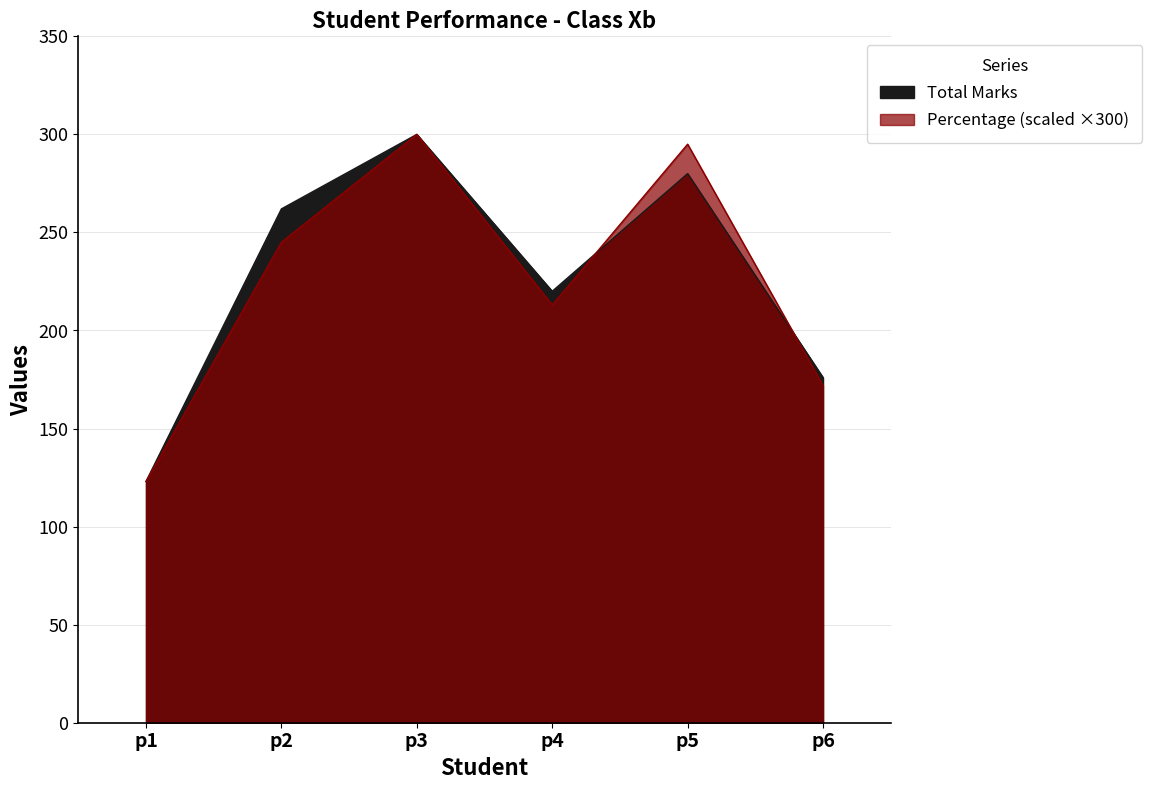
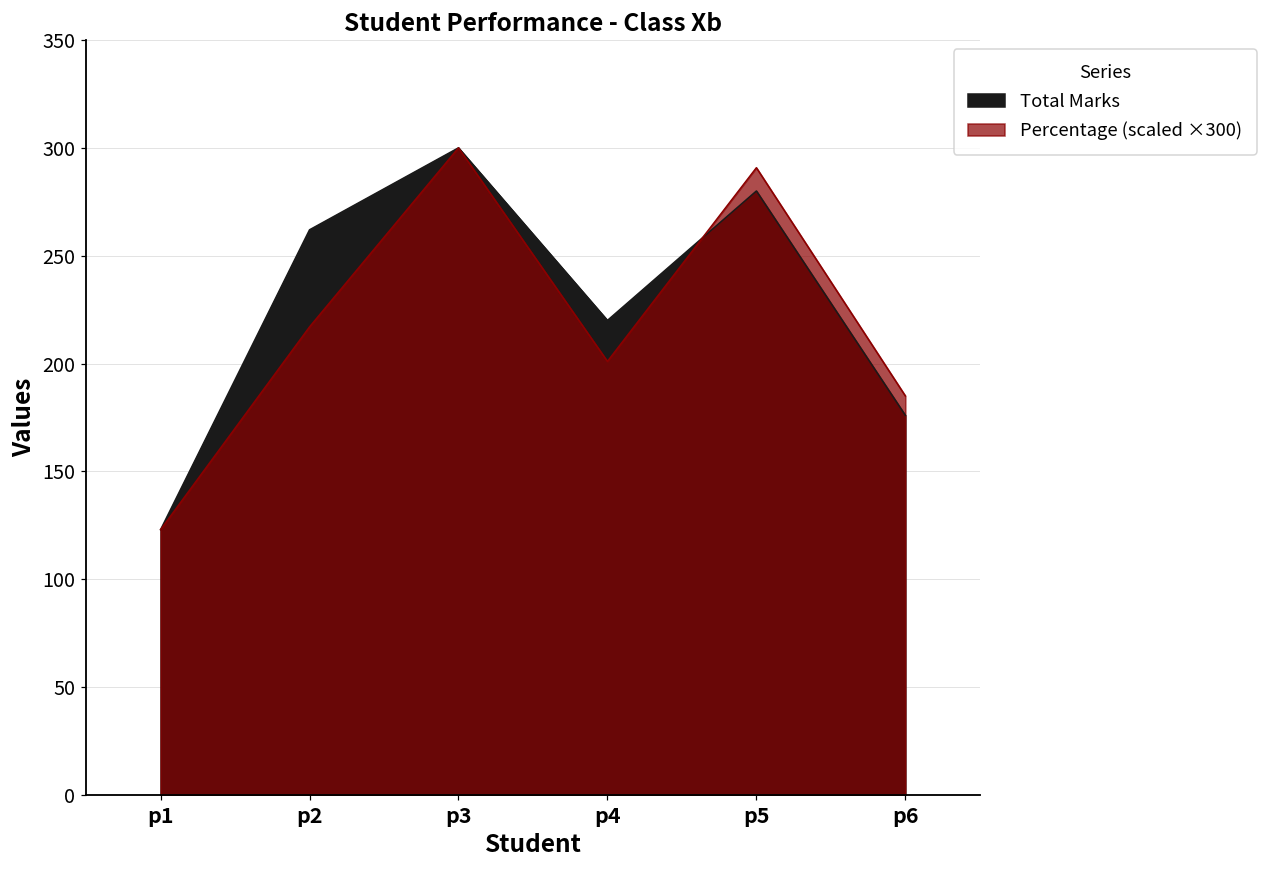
  {
    "Total Marks": {
      "p2": 262,
      "p4": 220,
      "p5": 280,
      "p6": 176
    },
    "Percentage (scaled ×300)": {
-     "p2": 245,
-     "p4": 213,
-     "p5": 295,
-     "p6": 172
+     "p2": 217,
+     "p4": 201,
+     "p5": 291,
+     "p6": 185
    }
  }
